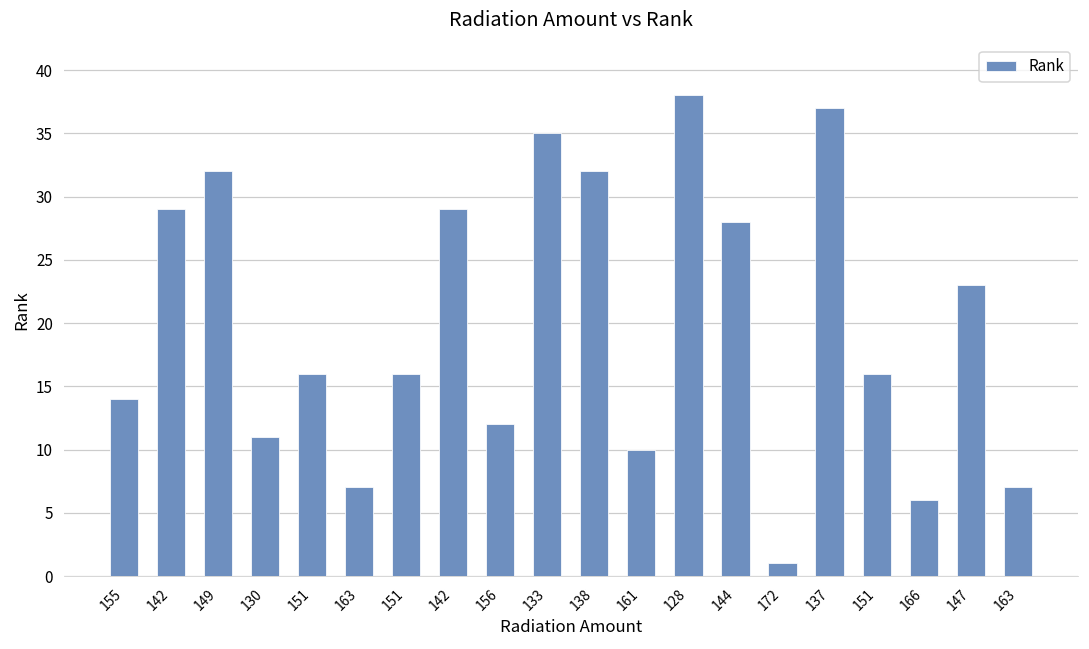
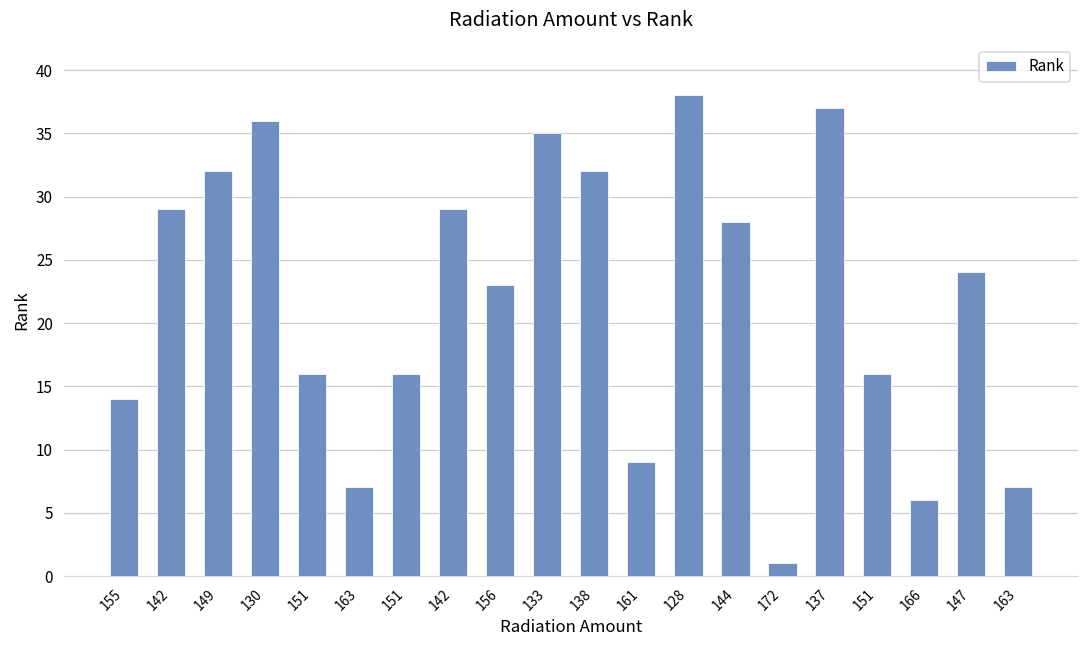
  {
    "155": 14,
    "149": 32,
-   "130": 11,
-   "156": 12,
+   "130": 36,
+   "156": 23,
    "133": 35,
    "138": 32,
-   "161": 10,
+   "161": 9,
    "128": 38,
    "144": 28,
    "172": 1,
    "137": 37,
    "166": 6,
-   "147": 23
+   "147": 24
  }
